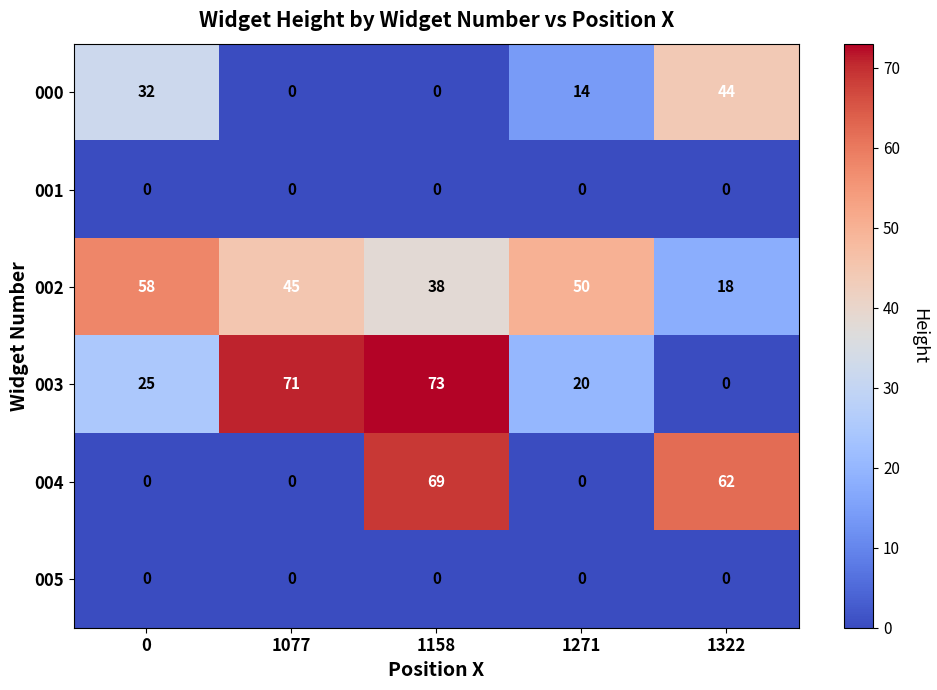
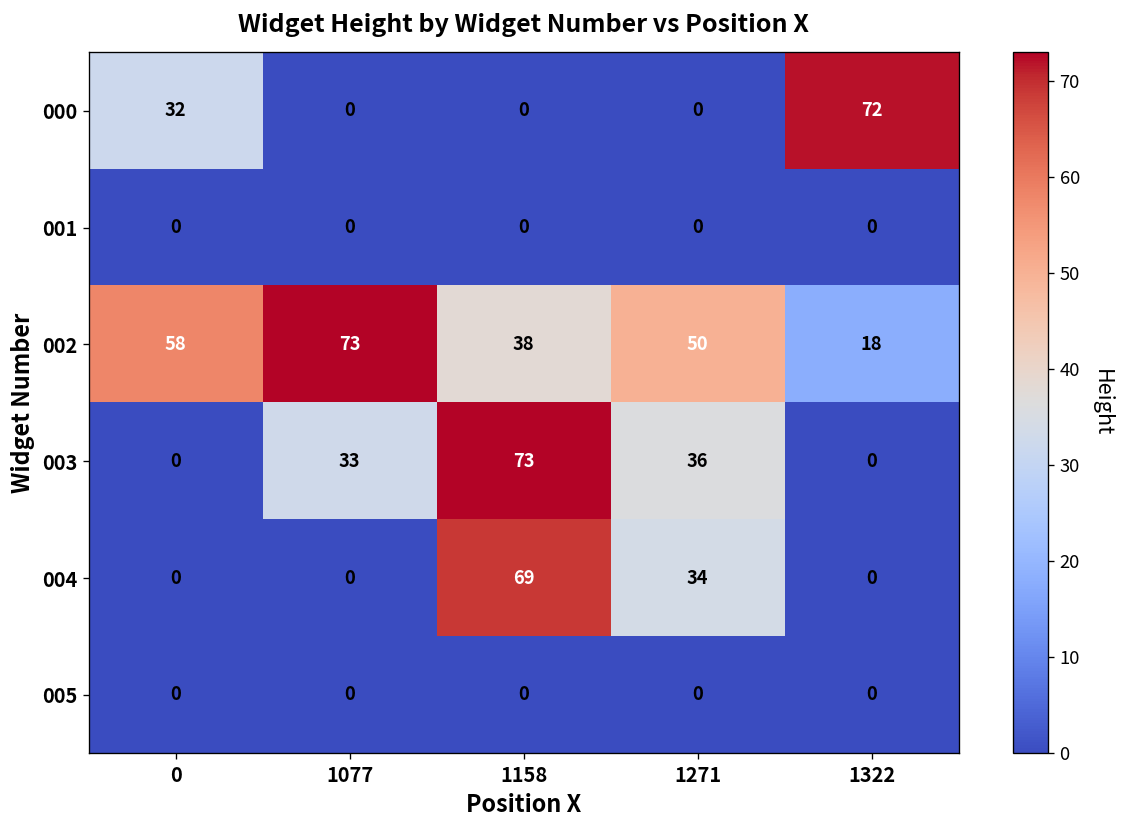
  {
    "000": {
      "0": 32,
      "1077": 0,
      "1158": 0,
-     "1271": 14,
-     "1322": 44
+     "1271": 0,
+     "1322": 72
    },
    "001": {
      "0": 0,
      "1077": 0,
      "1158": 0,
      "1271": 0,
      "1322": 0
    },
    "002": {
      "0": 58,
-     "1077": 45,
+     "1077": 73,
      "1158": 38,
      "1271": 50,
      "1322": 18
    },
    "003": {
-     "0": 25,
-     "1077": 71,
+     "0": 0,
+     "1077": 33,
      "1158": 73,
-     "1271": 20,
+     "1271": 36,
      "1322": 0
    },
    "004": {
      "0": 0,
      "1077": 0,
      "1158": 69,
-     "1271": 0,
-     "1322": 62
+     "1271": 34,
+     "1322": 0
    },
    "005": {
      "0": 0,
      "1077": 0,
      "1158": 0,
      "1271": 0,
      "1322": 0
    }
  }
